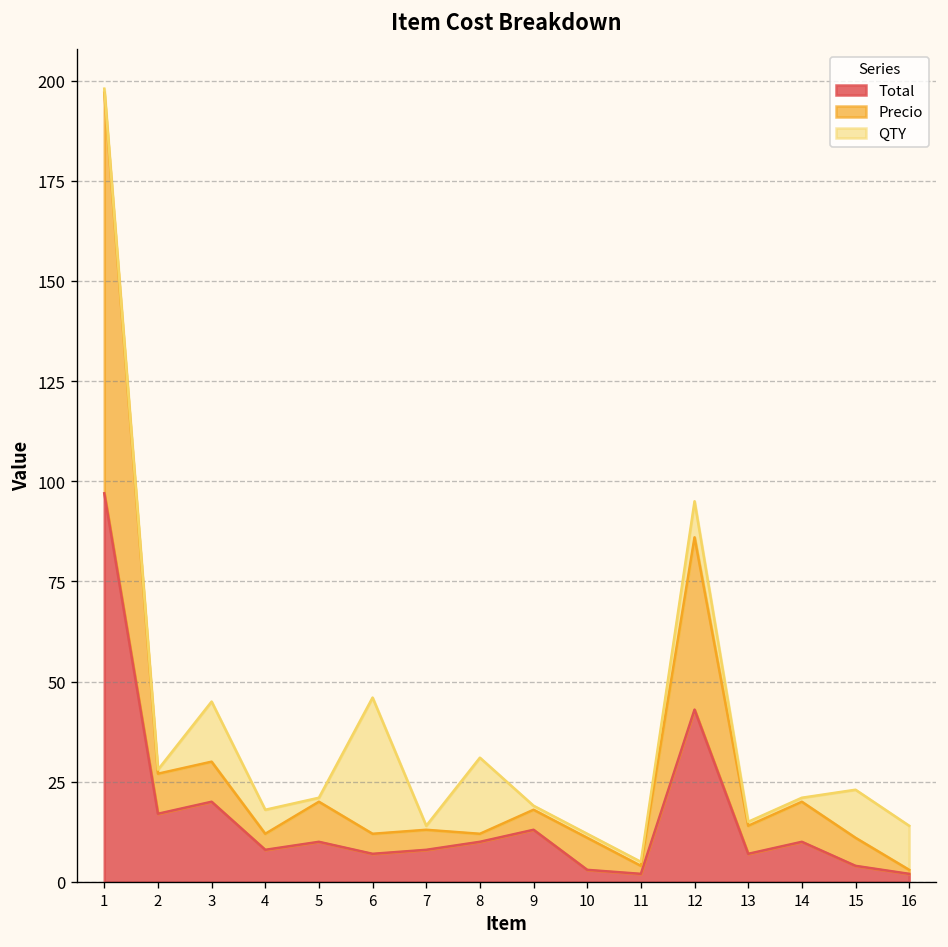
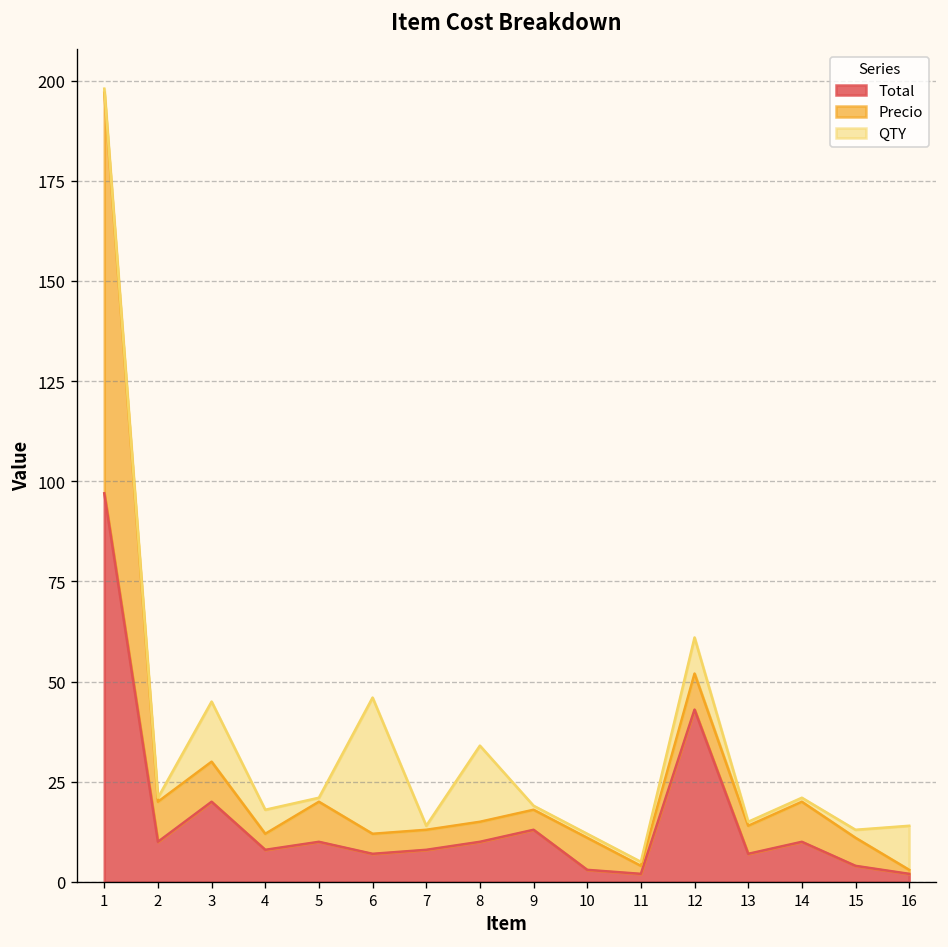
  {
    "Total": {
      "1": 97,
-     "2": 17,
+     "2": 10,
      "3": 20,
      "4": 8,
      "5": 10,
      "6": 7,
      "7": 8,
      "8": 10,
      "9": 13,
      "10": 3,
      "11": 2,
      "12": 43,
      "13": 7,
      "14": 10,
      "15": 4,
      "16": 2
    },
    "Precio": {
      "1": 100,
      "2": 10,
      "3": 10,
      "4": 4,
      "5": 10,
      "6": 5,
      "7": 5,
-     "8": 2,
+     "8": 5,
      "9": 5,
      "10": 8,
      "11": 2,
-     "12": 43,
+     "12": 9,
      "13": 7,
      "14": 10,
      "15": 7,
      "16": 1
    },
    "QTY": {
      "1": 1,
      "2": 1,
      "3": 15,
      "4": 6,
      "5": 1,
      "6": 34,
      "7": 1,
      "8": 19,
      "9": 1,
      "10": 1,
      "11": 1,
      "12": 9,
      "13": 1,
      "14": 1,
-     "15": 12,
+     "15": 2,
      "16": 11
    }
  }
